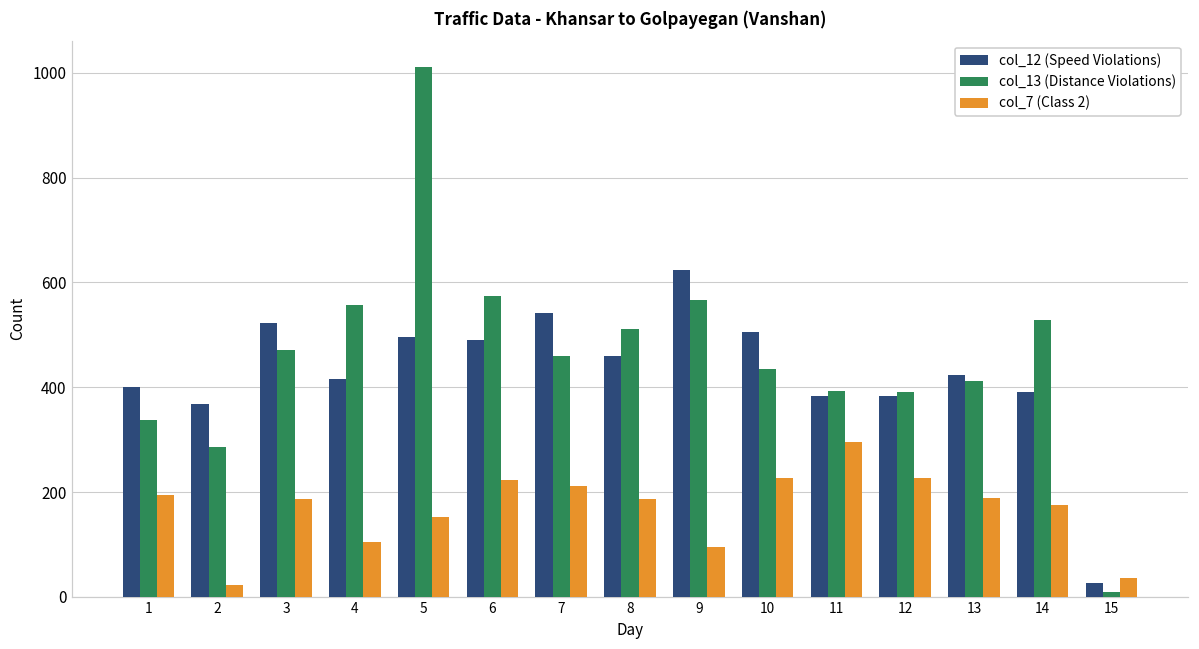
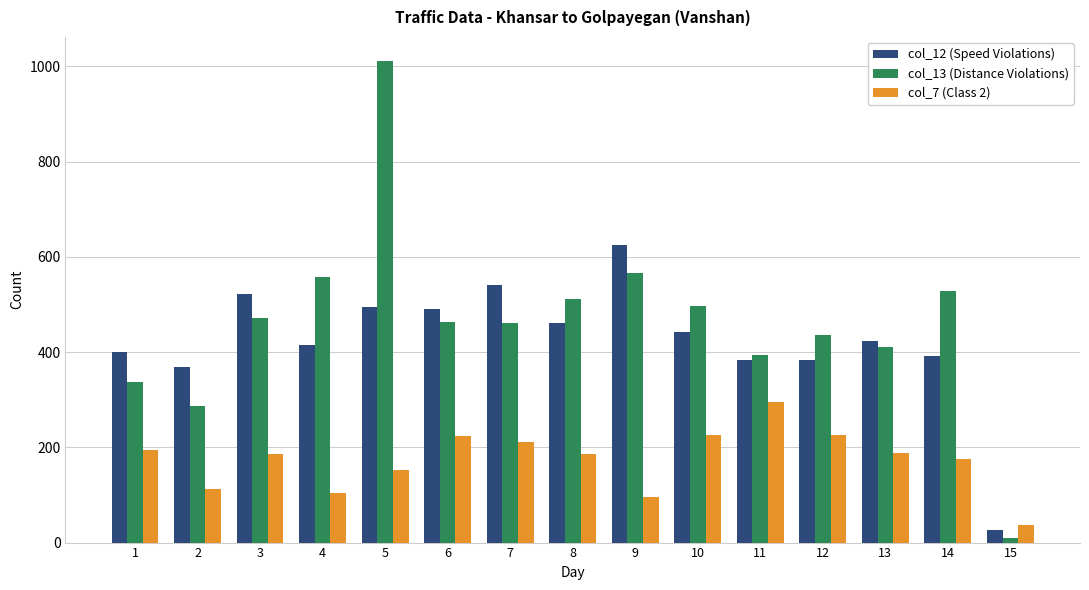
  {
    "col_12 (Speed Violations)": {
      "1": 400,
      "2": 370,
      "3": 520,
      "4": 420,
      "5": 500,
      "6": 490,
      "7": 540,
      "8": 460,
      "9": 620,
-     "10": 510,
+     "10": 440,
      "11": 380,
      "12": 380,
      "13": 420,
      "14": 390,
      "15": 30
    },
    "col_13 (Distance Violations)": {
      "1": 340,
      "2": 290,
      "3": 470,
      "4": 560,
      "5": 1010,
-     "6": 580,
+     "6": 460,
      "7": 460,
      "8": 510,
      "9": 570,
-     "10": 440,
+     "10": 500,
      "11": 390,
-     "12": 390,
+     "12": 440,
      "13": 410,
      "14": 530,
      "15": 10
    },
    "col_7 (Class 2)": {
      "1": 190,
-     "2": 20,
+     "2": 110,
      "3": 190,
      "4": 100,
      "5": 150,
      "6": 220,
      "7": 210,
      "8": 190,
      "9": 100,
      "10": 230,
      "11": 300,
      "12": 230,
      "13": 190,
      "14": 180,
      "15": 40
    }
  }
